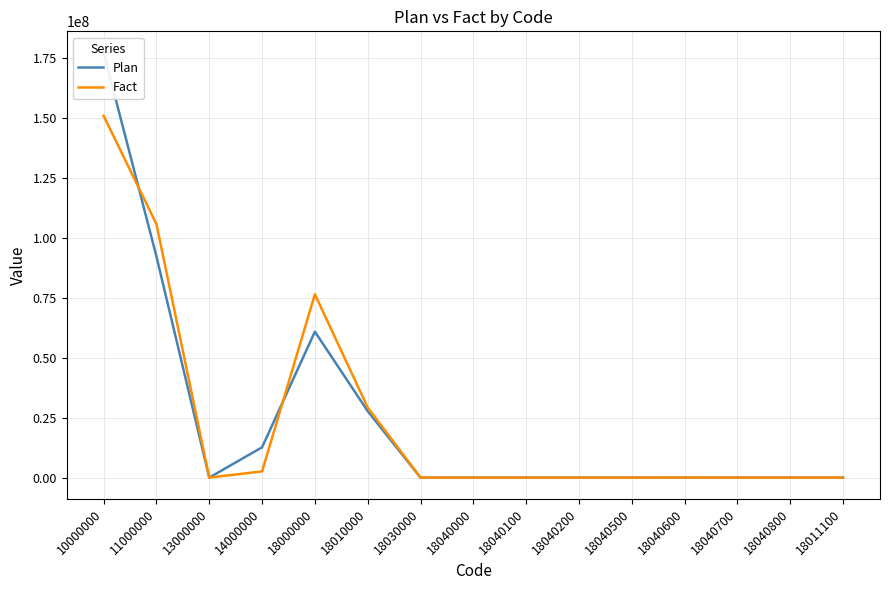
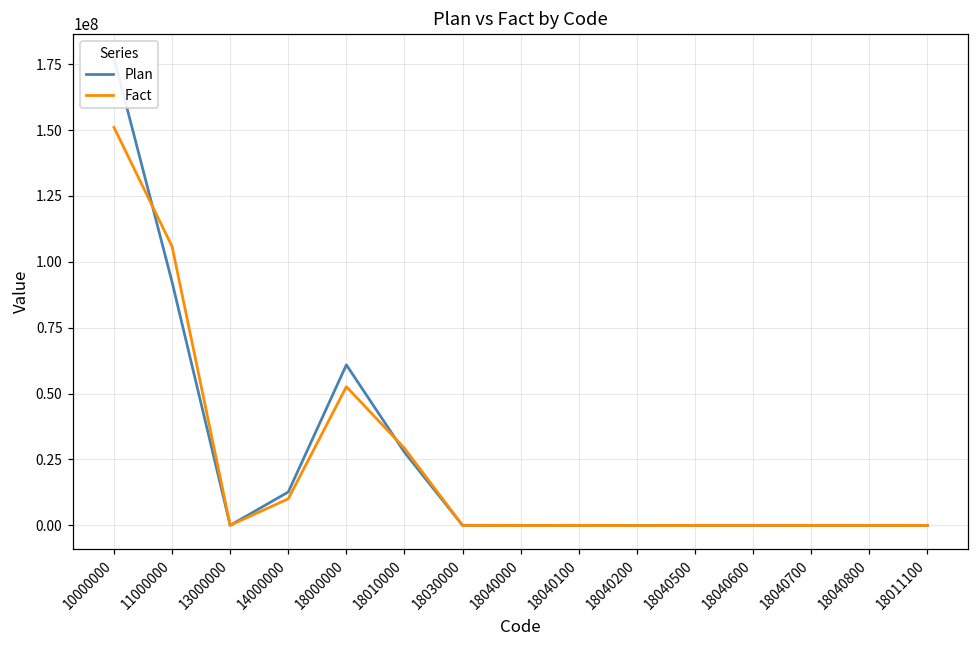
  {
    "Plan": {
      "11000000": 92000000,
      "14000000": 13000000,
      "18000000": 61000000,
      "18010000": 28000000
    },
    "Fact": {
      "10000000": 151000000,
      "11000000": 106000000,
-     "14000000": 3000000,
-     "18000000": 77000000,
+     "14000000": 10000000,
+     "18000000": 53000000,
      "18010000": 29000000
    }
  }
